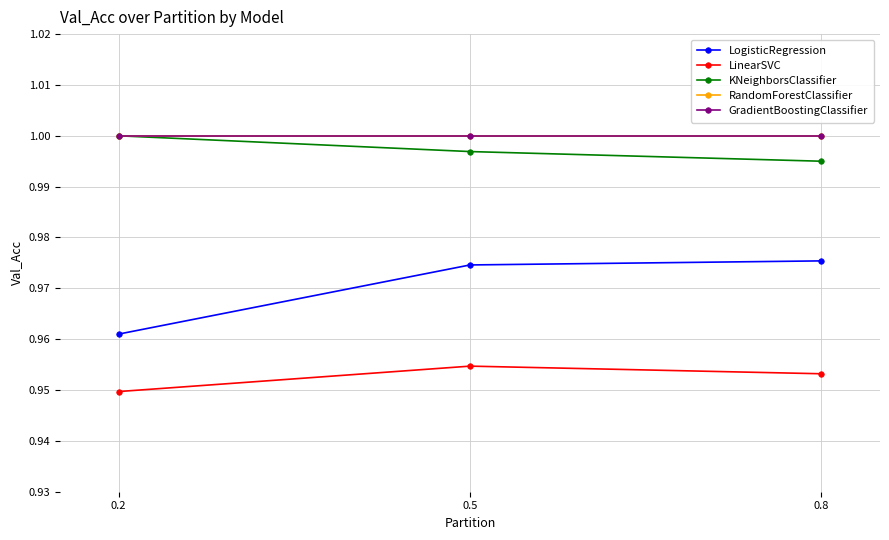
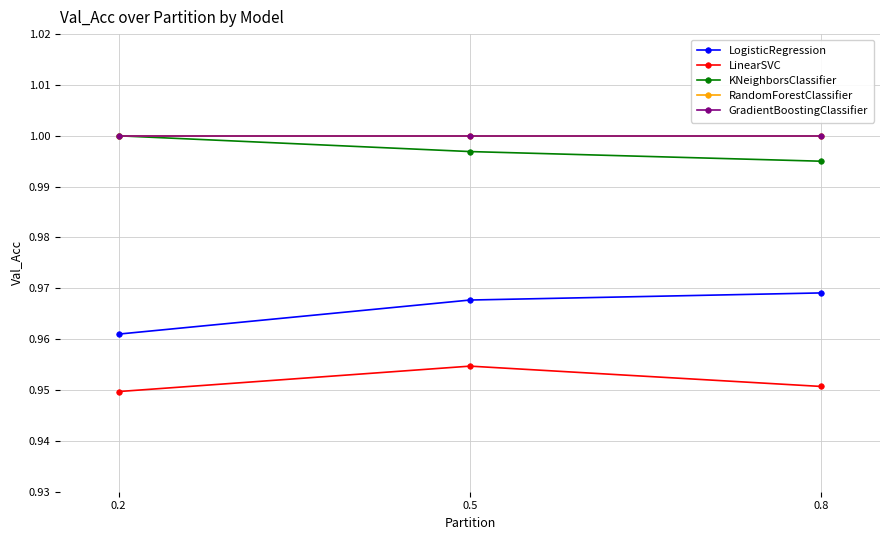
  {
    "LogisticRegression": {
      "0.2": 0.961,
-     "0.5": 0.975,
-     "0.8": 0.975
+     "0.5": 0.968,
+     "0.8": 0.969
    },
    "LinearSVC": {
      "0.2": 0.950,
      "0.5": 0.955,
-     "0.8": 0.953
+     "0.8": 0.951
    },
    "KNeighborsClassifier": {
      "0.5": 0.997,
      "0.8": 0.995
    },
    "GradientBoostingClassifier": {
      "0.5": 1.000,
      "0.8": 1.000
    }
  }
